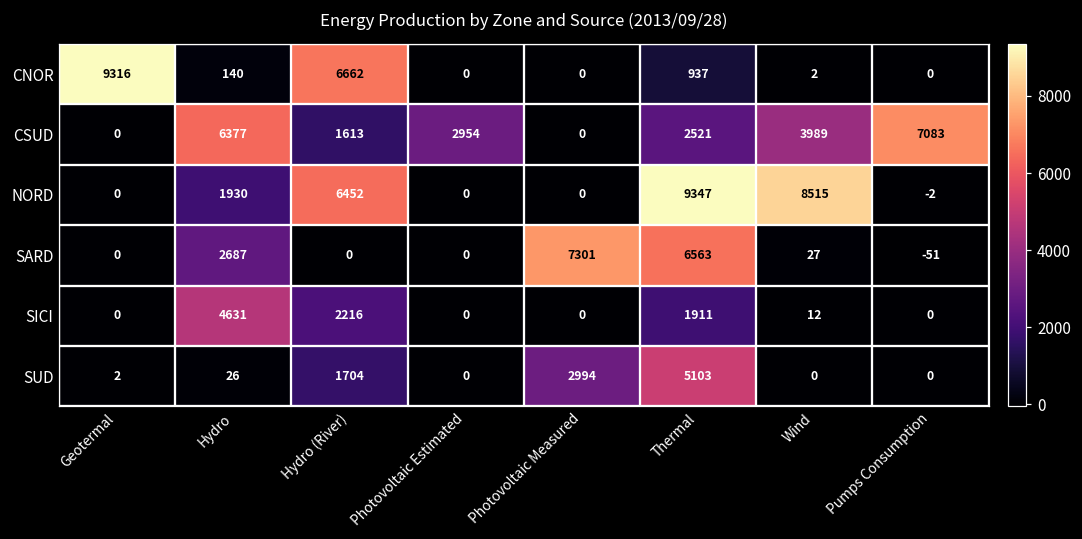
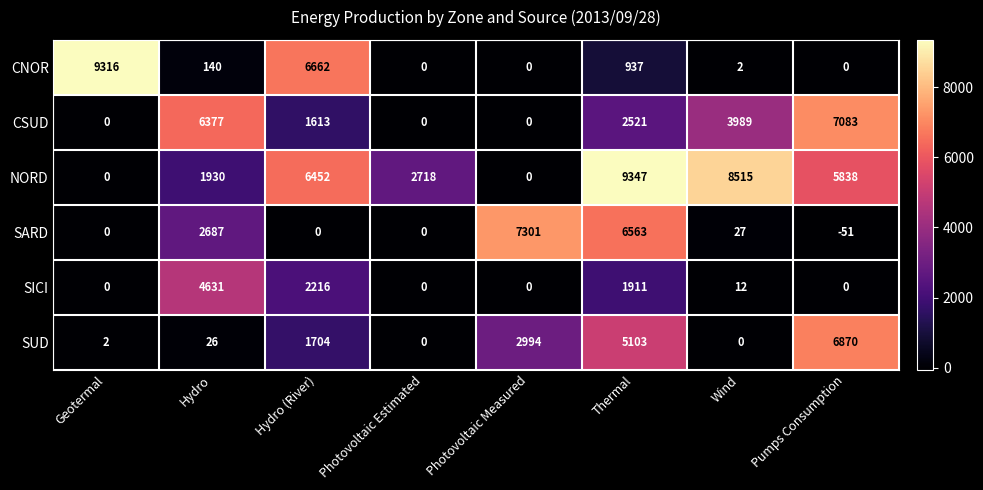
  {
    "CNOR": {
      "Geotermal": 9316,
      "Hydro": 140,
      "Hydro (River)": 6662,
      "Photovoltaic Estimated": 0,
      "Photovoltaic Measured": 0,
      "Thermal": 937,
      "Wind": 2,
      "Pumps Consumption": 0
    },
    "CSUD": {
      "Geotermal": 0,
      "Hydro": 6377,
      "Hydro (River)": 1613,
-     "Photovoltaic Estimated": 2954,
+     "Photovoltaic Estimated": 0,
      "Photovoltaic Measured": 0,
      "Thermal": 2521,
      "Wind": 3989,
      "Pumps Consumption": 7083
    },
    "NORD": {
      "Geotermal": 0,
      "Hydro": 1930,
      "Hydro (River)": 6452,
-     "Photovoltaic Estimated": 0,
+     "Photovoltaic Estimated": 2718,
      "Photovoltaic Measured": 0,
      "Thermal": 9347,
      "Wind": 8515,
-     "Pumps Consumption": -2
+     "Pumps Consumption": 5838
    },
    "SARD": {
      "Geotermal": 0,
      "Hydro": 2687,
      "Hydro (River)": 0,
      "Photovoltaic Estimated": 0,
      "Photovoltaic Measured": 7301,
      "Thermal": 6563,
      "Wind": 27,
      "Pumps Consumption": -51
    },
    "SICI": {
      "Geotermal": 0,
      "Hydro": 4631,
      "Hydro (River)": 2216,
      "Photovoltaic Estimated": 0,
      "Photovoltaic Measured": 0,
      "Thermal": 1911,
      "Wind": 12,
      "Pumps Consumption": 0
    },
    "SUD": {
      "Geotermal": 2,
      "Hydro": 26,
      "Hydro (River)": 1704,
      "Photovoltaic Estimated": 0,
      "Photovoltaic Measured": 2994,
      "Thermal": 5103,
      "Wind": 0,
-     "Pumps Consumption": 0
+     "Pumps Consumption": 6870
    }
  }
